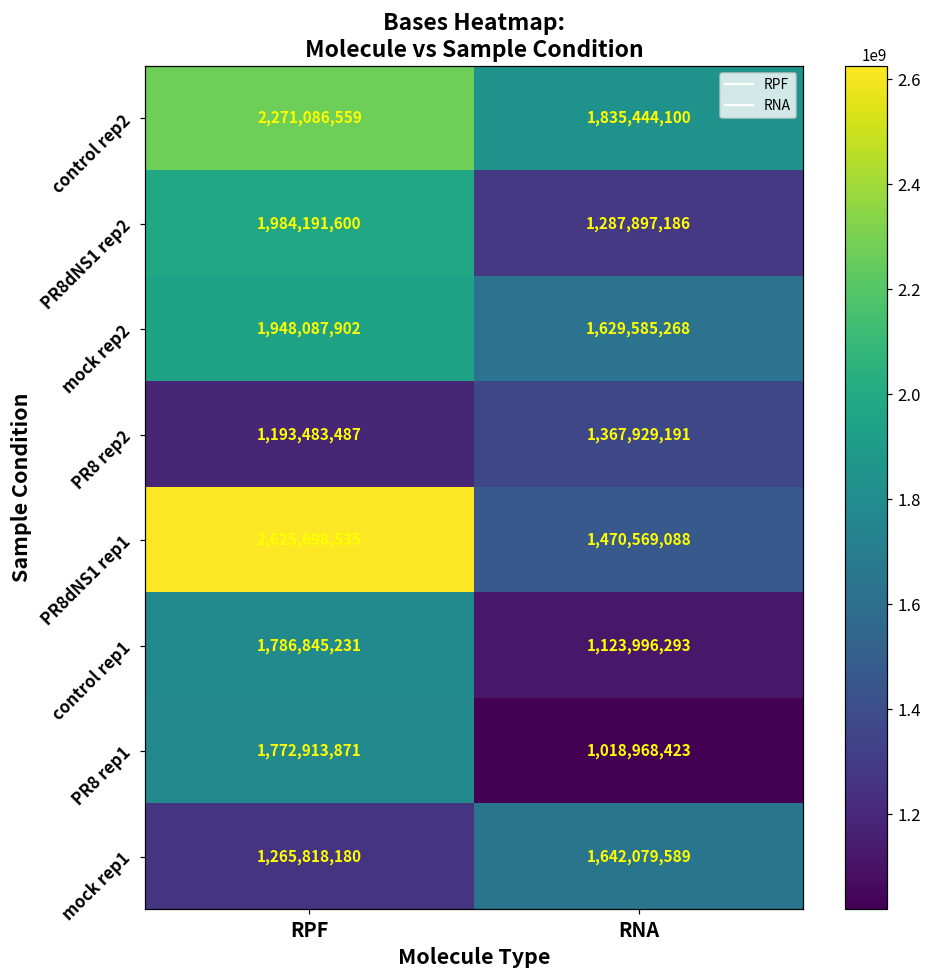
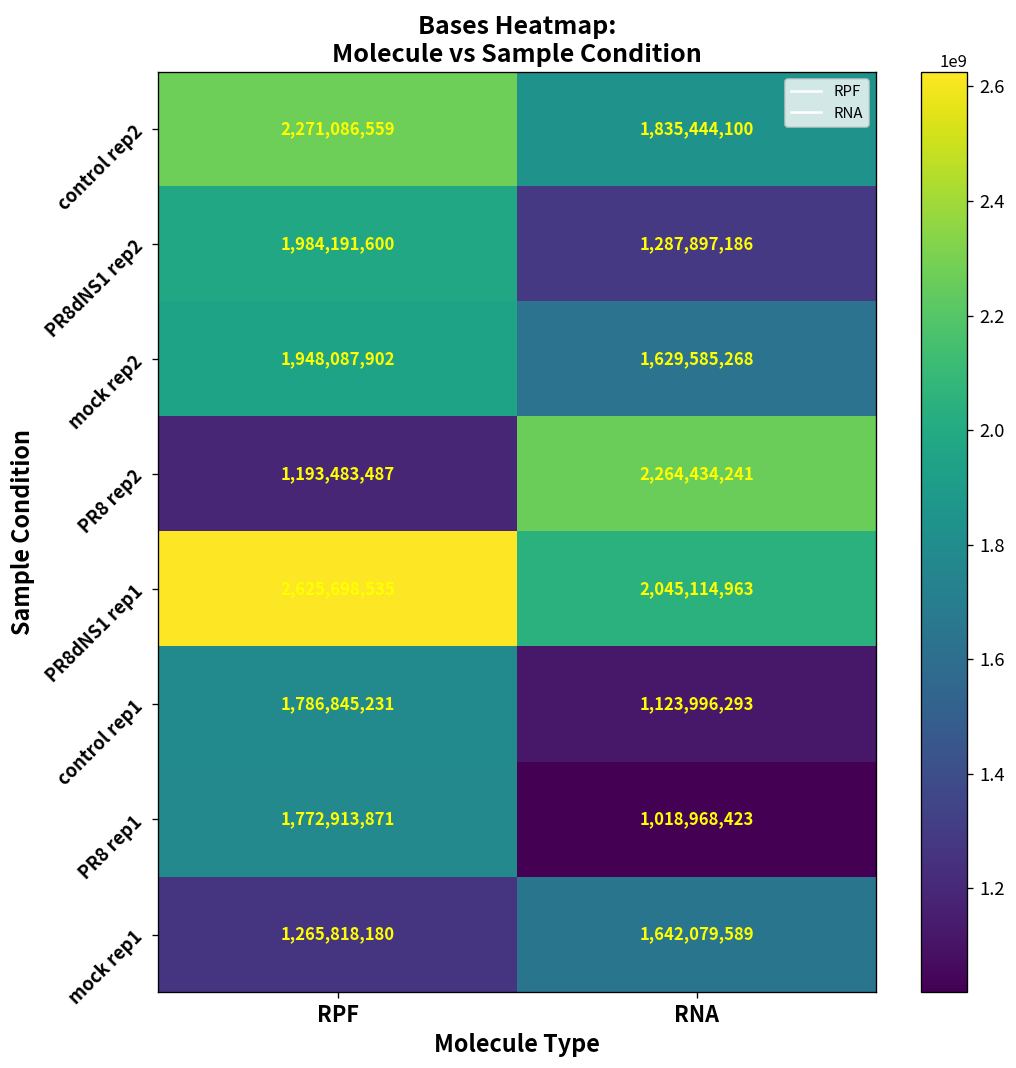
  {
    "control rep2": {
      "RPF": "2,271,086,559",
      "RNA": "1,835,444,100"
    },
    "PR8dNS1 rep2": {
      "RPF": "1,984,191,600",
      "RNA": "1,287,897,186"
    },
    "mock rep2": {
      "RPF": "1,948,087,902",
      "RNA": "1,629,585,268"
    },
    "PR8 rep2": {
      "RPF": "1,193,483,487",
-     "RNA": "1,367,929,191"
+     "RNA": "2,264,434,241"
    },
    "PR8dNS1 rep1": {
-     "RNA": "1,470,569,088"
+     "RNA": "2,045,114,963"
    },
    "control rep1": {
      "RPF": "1,786,845,231",
      "RNA": "1,123,996,293"
    },
    "PR8 rep1": {
      "RPF": "1,772,913,871",
      "RNA": "1,018,968,423"
    },
    "mock rep1": {
      "RPF": "1,265,818,180",
      "RNA": "1,642,079,589"
    }
  }
